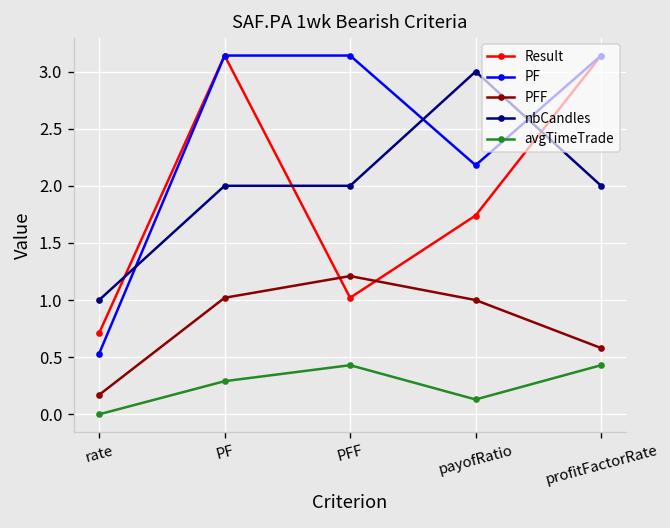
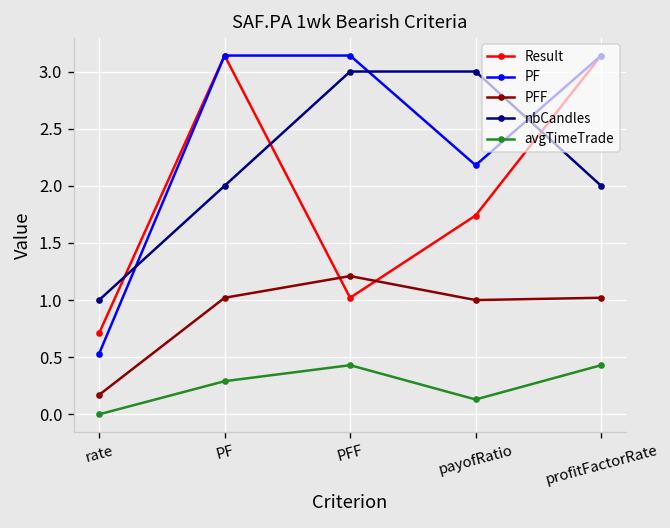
  {
    "Result": {
      "rate": 0.7,
      "PFF": 1.0,
      "payofRatio": 1.7
    },
    "PF": {
      "rate": 0.5,
      "PFF": 3.1,
      "payofRatio": 2.2
    },
    "PFF": {
      "rate": 0.2,
      "PF": 1.0,
      "PFF": 1.2,
      "payofRatio": 1.0,
-     "profitFactorRate": 0.6
+     "profitFactorRate": 1.0
    },
    "nbCandles": {
      "rate": 1,
      "PF": 2,
-     "PFF": 2,
+     "PFF": 3,
      "payofRatio": 3,
      "profitFactorRate": 2
    },
    "avgTimeTrade": {
      "rate": 0.0,
      "PF": 0.3,
      "PFF": 0.4,
      "payofRatio": 0.1,
      "profitFactorRate": 0.4
    }
  }
